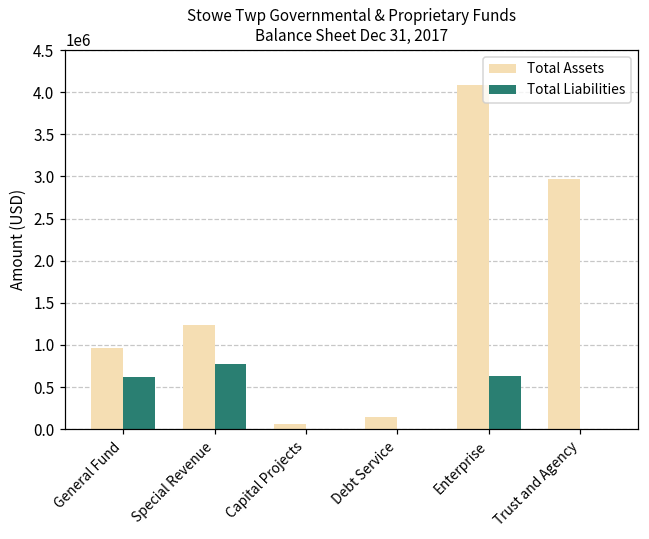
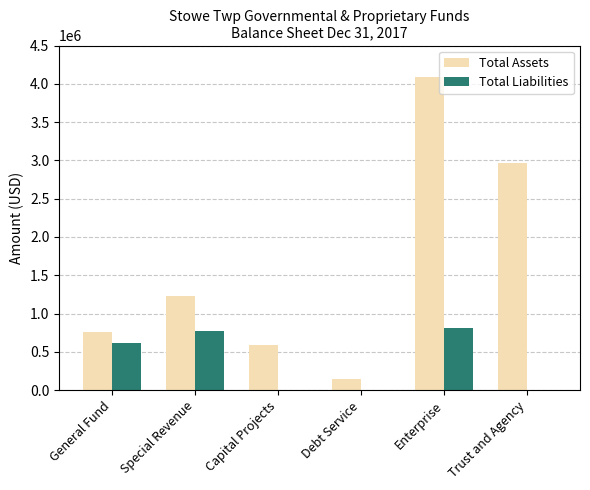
  {
    "Total Assets": {
-     "General Fund": 1000000,
+     "General Fund": 800000,
      "Special Revenue": 1200000,
-     "Capital Projects": 100000,
+     "Capital Projects": 600000,
      "Debt Service": 100000,
      "Enterprise": 4100000,
      "Trust and Agency": 3000000
    },
    "Total Liabilities": {
      "General Fund": 600000,
      "Special Revenue": 800000,
      "Capital Projects": 0,
      "Debt Service": 0,
-     "Enterprise": 600000,
+     "Enterprise": 800000,
      "Trust and Agency": 0
    }
  }
